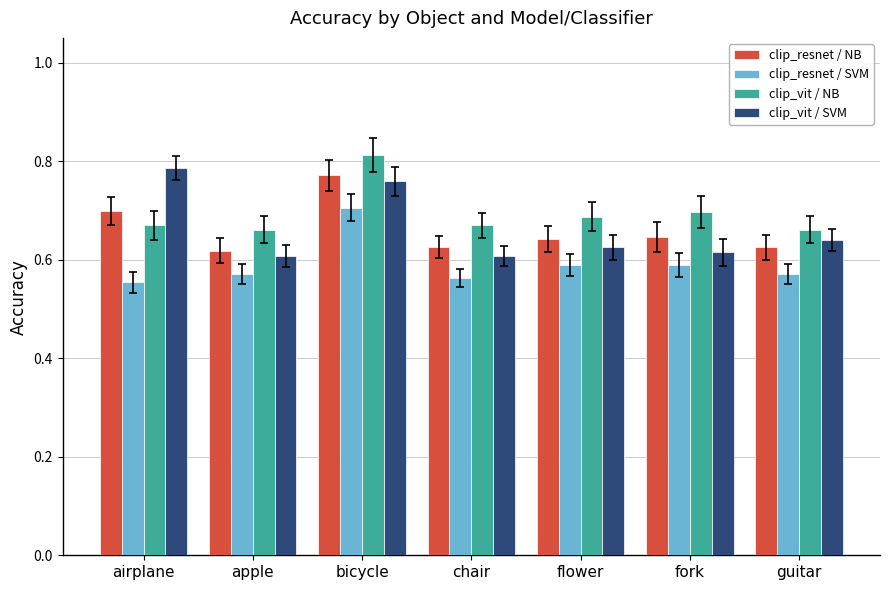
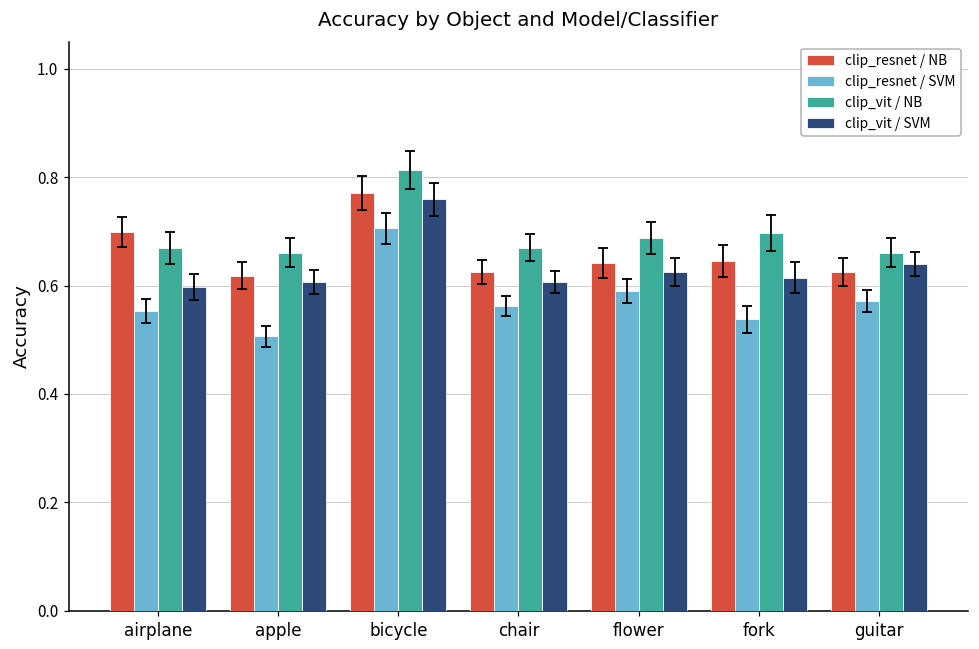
  {
    "clip_resnet / NB": {
      "airplane": 0.70,
      "apple": 0.62,
      "bicycle": 0.77,
      "chair": 0.63,
      "flower": 0.64,
      "fork": 0.65,
      "guitar": 0.63
    },
    "clip_resnet / SVM": {
      "airplane": 0.55,
-     "apple": 0.57,
+     "apple": 0.51,
      "bicycle": 0.71,
      "chair": 0.56,
      "flower": 0.59,
-     "fork": 0.59,
+     "fork": 0.54,
      "guitar": 0.57
    },
    "clip_vit / NB": {
      "airplane": 0.67,
      "apple": 0.66,
      "bicycle": 0.81,
      "chair": 0.67,
      "flower": 0.69,
      "fork": 0.70,
      "guitar": 0.66
    },
    "clip_vit / SVM": {
-     "airplane": 0.79,
+     "airplane": 0.60,
      "apple": 0.61,
      "bicycle": 0.76,
      "chair": 0.61,
      "flower": 0.63,
      "fork": 0.61,
      "guitar": 0.64
    }
  }
